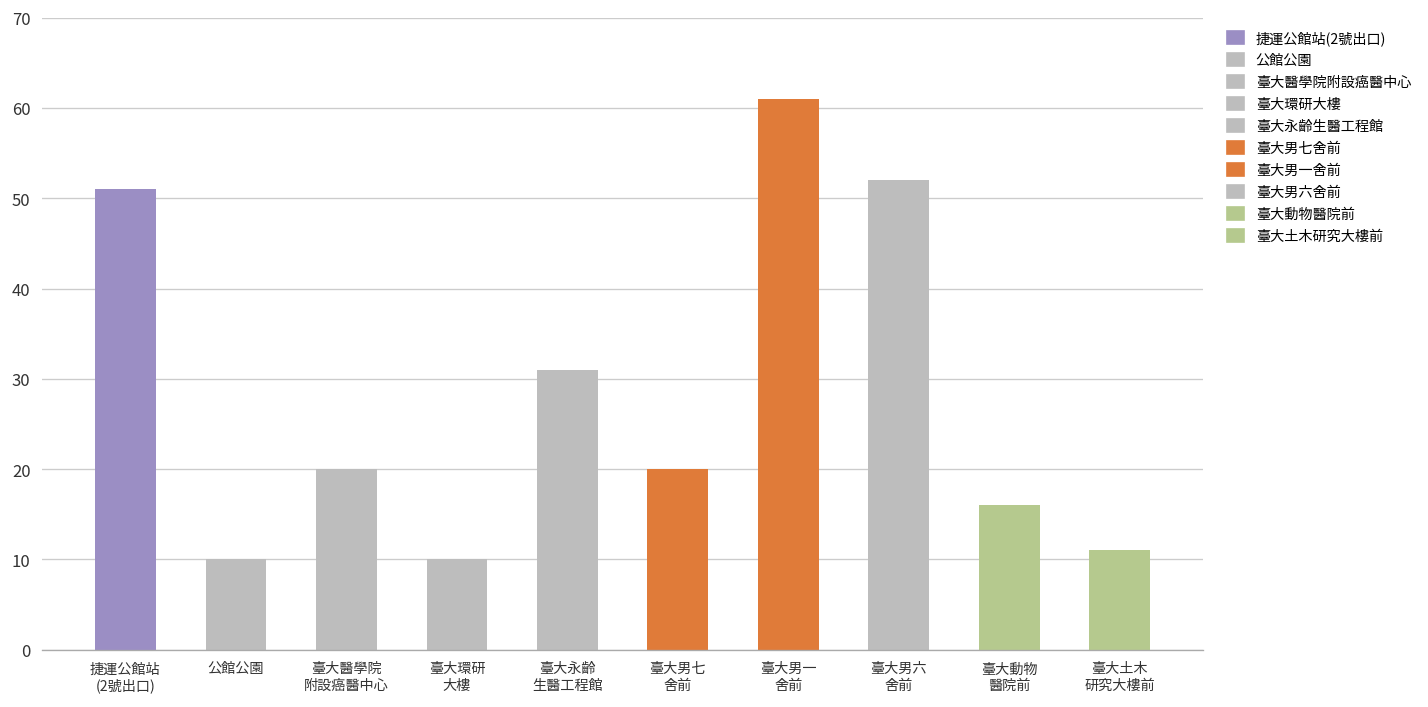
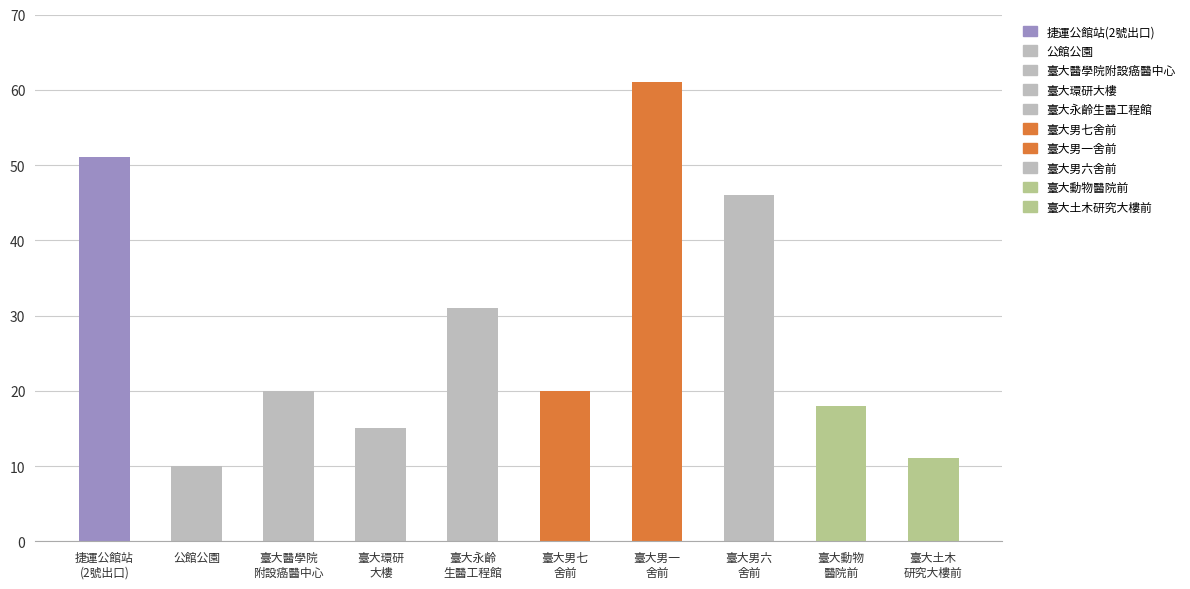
  {
    "捷運公館站 (2號出口)": 51,
    "公館公園": 10,
    "臺大醫學院 附設癌醫中心": 20,
-   "臺大環研 大樓": 10,
+   "臺大環研 大樓": 15,
    "臺大永齡 生醫工程館": 31,
    "臺大男七 舍前": 20,
    "臺大男一 舍前": 61,
-   "臺大男六 舍前": 52,
-   "臺大動物 醫院前": 16,
+   "臺大男六 舍前": 46,
+   "臺大動物 醫院前": 18,
    "臺大土木 研究大樓前": 11
  }
